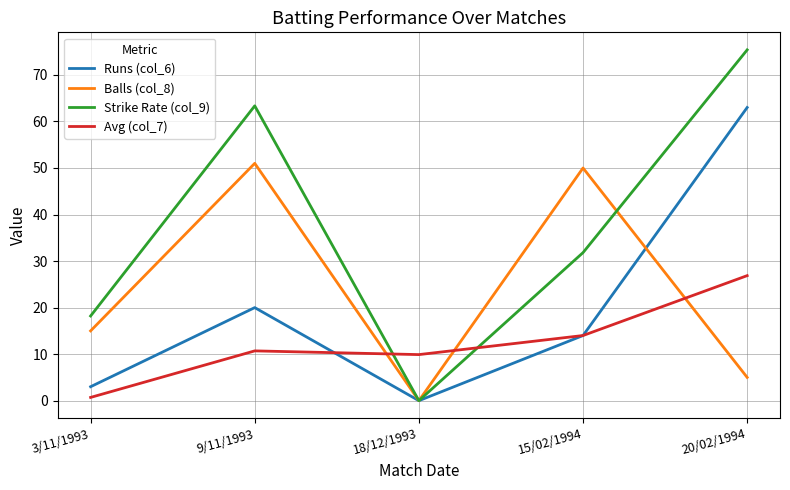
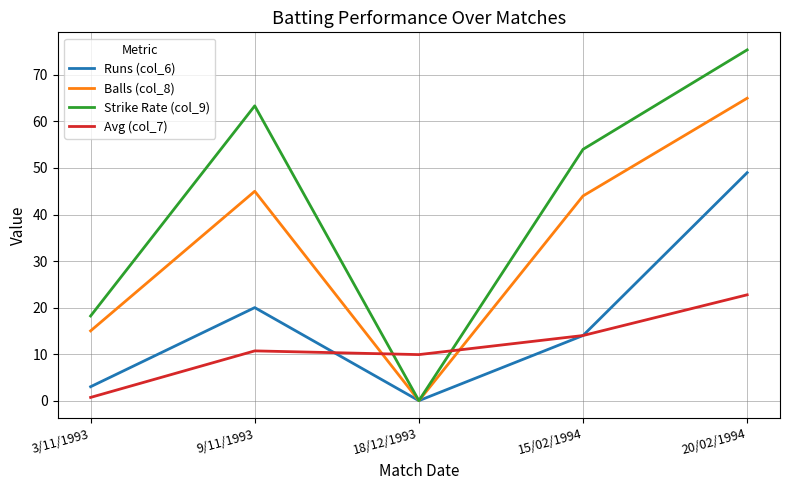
  {
    "Runs (col_6)": {
      "3/11/1993": 3,
      "9/11/1993": 20,
-     "20/02/1994": 63
+     "20/02/1994": 49
    },
    "Balls (col_8)": {
      "3/11/1993": 15,
-     "9/11/1993": 51,
-     "15/02/1994": 50,
-     "20/02/1994": 5
+     "9/11/1993": 45,
+     "15/02/1994": 44,
+     "20/02/1994": 65
    },
    "Strike Rate (col_9)": {
      "3/11/1993": 18,
      "9/11/1993": 63,
-     "15/02/1994": 32,
+     "15/02/1994": 54,
      "20/02/1994": 75
    },
    "Avg (col_7)": {
      "3/11/1993": 1,
      "9/11/1993": 11,
      "18/12/1993": 10,
-     "20/02/1994": 27
+     "20/02/1994": 23
    }
  }
